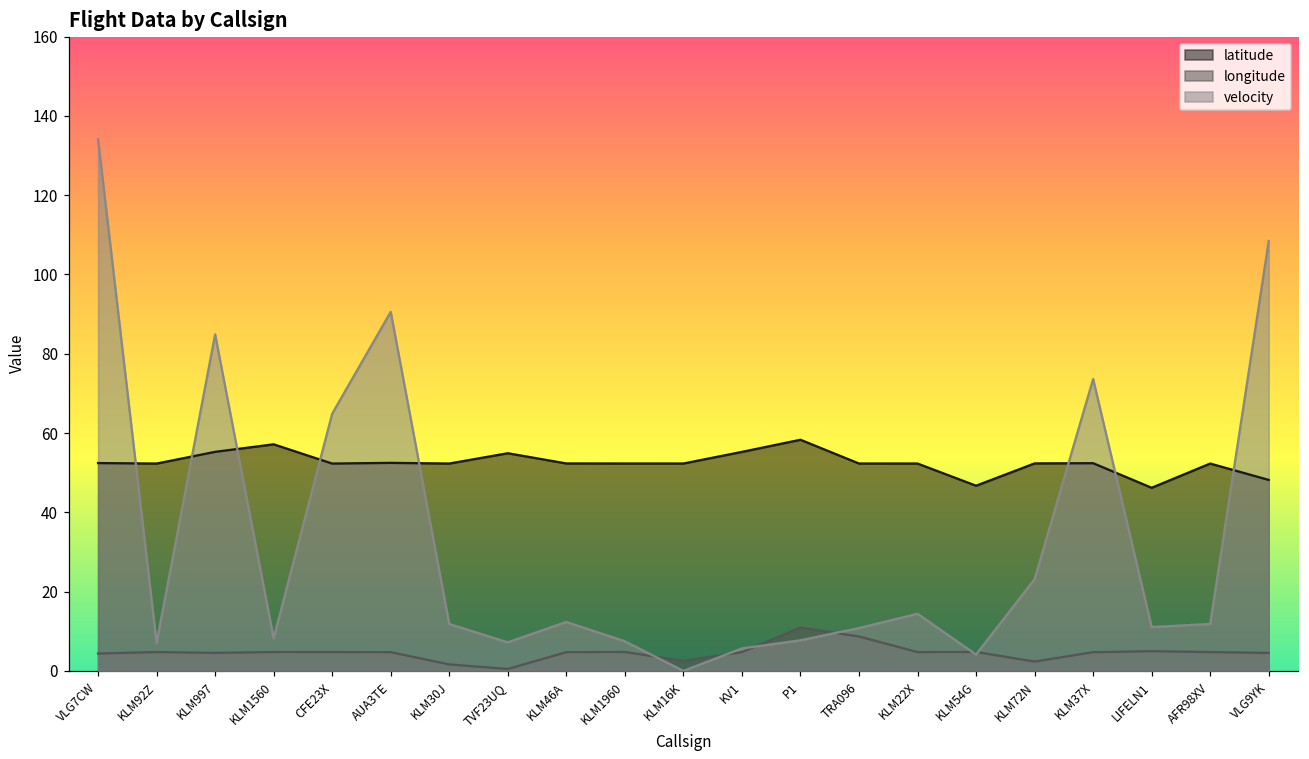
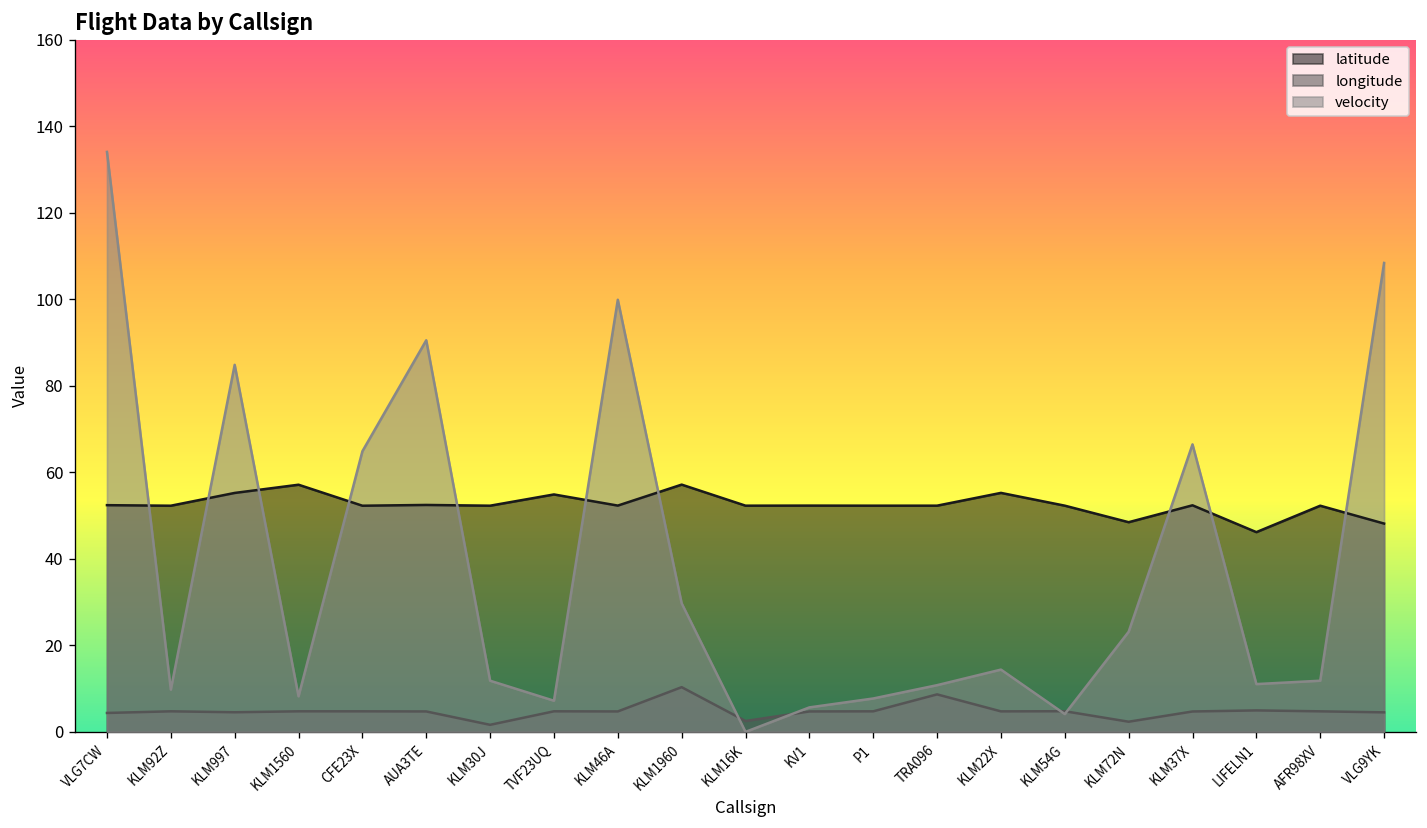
  {
    "latitude": {
      "VLG7CW": 52,
      "KLM92Z": 52,
      "KLM997": 55,
      "KLM1560": 57,
      "CFE23X": 52,
      "AUA3TE": 52,
      "KLM30J": 52,
      "TVF23UQ": 55,
      "KLM46A": 52,
-     "KLM1960": 52,
+     "KLM1960": 57,
      "KLM16K": 52,
-     "KV1": 55,
-     "P1": 58,
+     "KV1": 52,
+     "P1": 52,
      "TRA096": 52,
-     "KLM22X": 52,
-     "KLM54G": 47,
-     "KLM72N": 52,
+     "KLM22X": 55,
+     "KLM54G": 52,
+     "KLM72N": 48,
      "KLM37X": 52,
      "LIFELN1": 46,
      "AFR98XV": 52,
      "VLG9YK": 48
    },
    "longitude": {
      "VLG7CW": 4,
      "KLM92Z": 5,
      "KLM997": 5,
      "KLM1560": 5,
      "CFE23X": 5,
      "AUA3TE": 5,
      "KLM30J": 2,
-     "TVF23UQ": 0,
+     "TVF23UQ": 5,
      "KLM46A": 5,
-     "KLM1960": 5,
+     "KLM1960": 10,
      "KLM16K": 3,
      "KV1": 5,
-     "P1": 11,
+     "P1": 5,
      "TRA096": 9,
      "KLM22X": 5,
      "KLM72N": 2,
      "KLM37X": 5,
      "LIFELN1": 5,
      "AFR98XV": 5,
      "VLG9YK": 5
    },
    "velocity": {
      "VLG7CW": 134,
-     "KLM92Z": 7,
+     "KLM92Z": 10,
      "KLM997": 85,
      "KLM1560": 8,
      "CFE23X": 65,
      "AUA3TE": 91,
      "KLM30J": 12,
      "TVF23UQ": 7,
-     "KLM46A": 12,
-     "KLM1960": 7,
+     "KLM46A": 100,
+     "KLM1960": 30,
      "KLM16K": 0,
      "KV1": 6,
      "P1": 8,
      "TRA096": 11,
      "KLM22X": 14,
      "KLM72N": 23,
-     "KLM37X": 74,
+     "KLM37X": 66,
      "LIFELN1": 11,
      "AFR98XV": 12,
      "VLG9YK": 108
    }
  }
